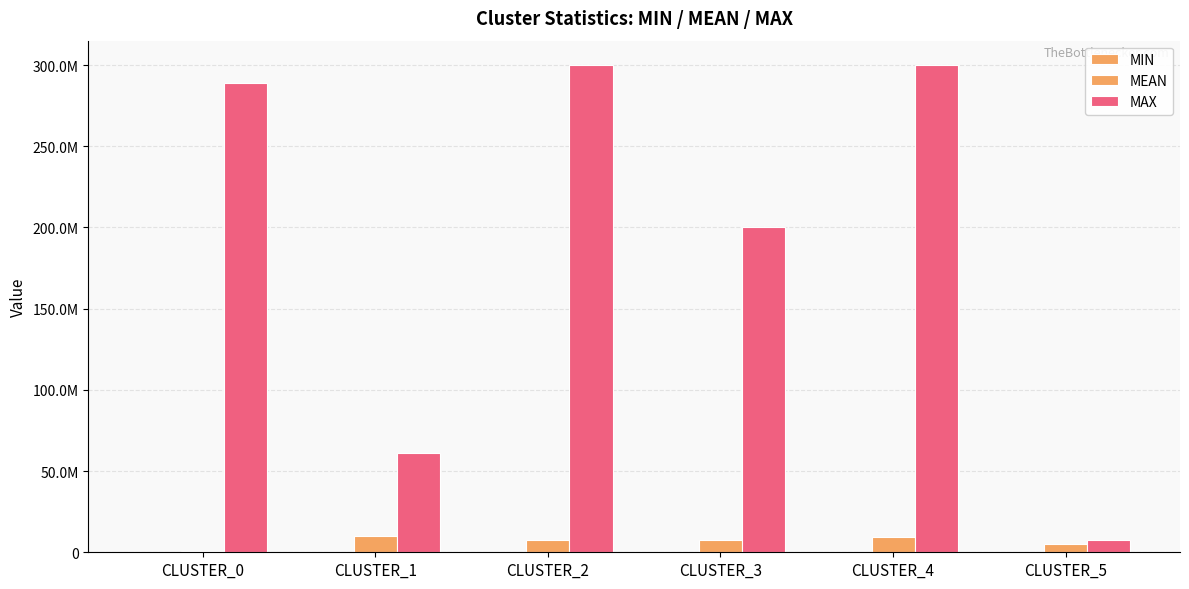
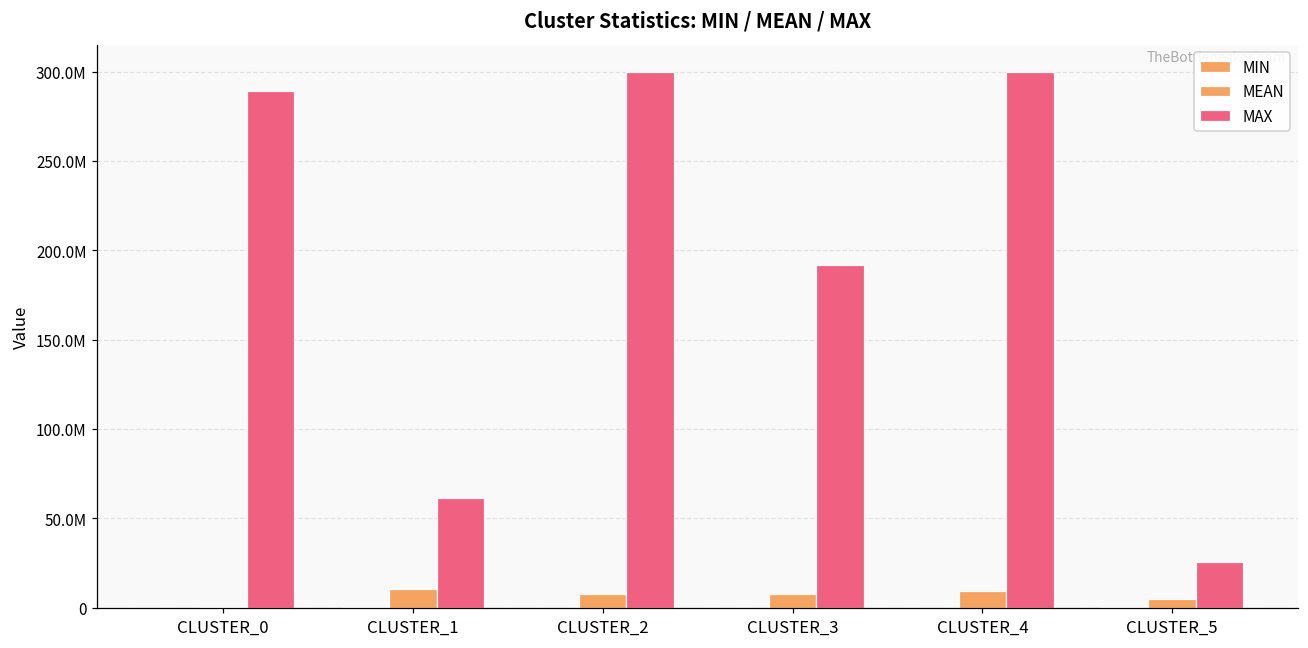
  {
    "MAX": {
      "CLUSTER_0": 289000000,
      "CLUSTER_1": 61000000,
      "CLUSTER_2": 300000000,
-     "CLUSTER_3": 200000000,
+     "CLUSTER_3": 192000000,
      "CLUSTER_4": 300000000,
-     "CLUSTER_5": 8000000
+     "CLUSTER_5": 26000000
    }
  }
